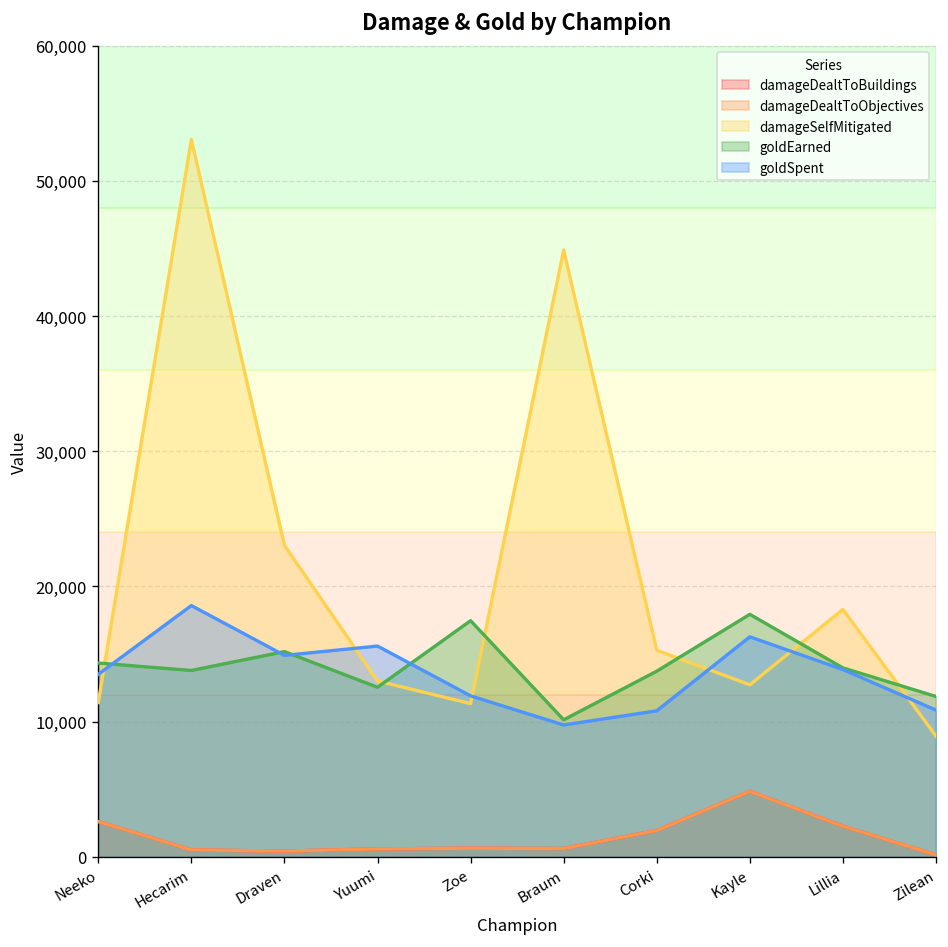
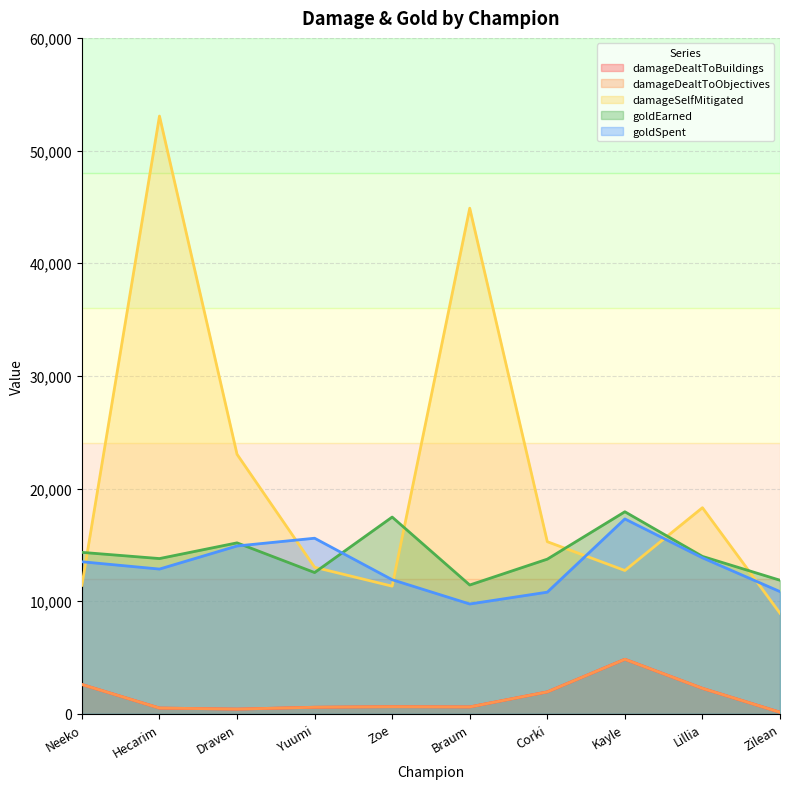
  {
    "goldEarned": {
      "Neeko": "14,300",
      "Hecarim": "13,800",
      "Draven": "15,200",
      "Yuumi": "12,500",
      "Zoe": "17,500",
-     "Braum": "10,100",
+     "Braum": "11,400",
      "Corki": "13,700",
      "Kayle": "17,900",
      "Zilean": "11,900"
    },
    "goldSpent": {
      "Neeko": "13,500",
-     "Hecarim": "18,600",
+     "Hecarim": "12,900",
      "Draven": "14,900",
      "Yuumi": "15,600",
      "Zoe": "11,900",
      "Braum": "9,800",
      "Corki": "10,800",
-     "Kayle": "16,300",
+     "Kayle": "17,300",
      "Zilean": "10,900"
    }
  }
